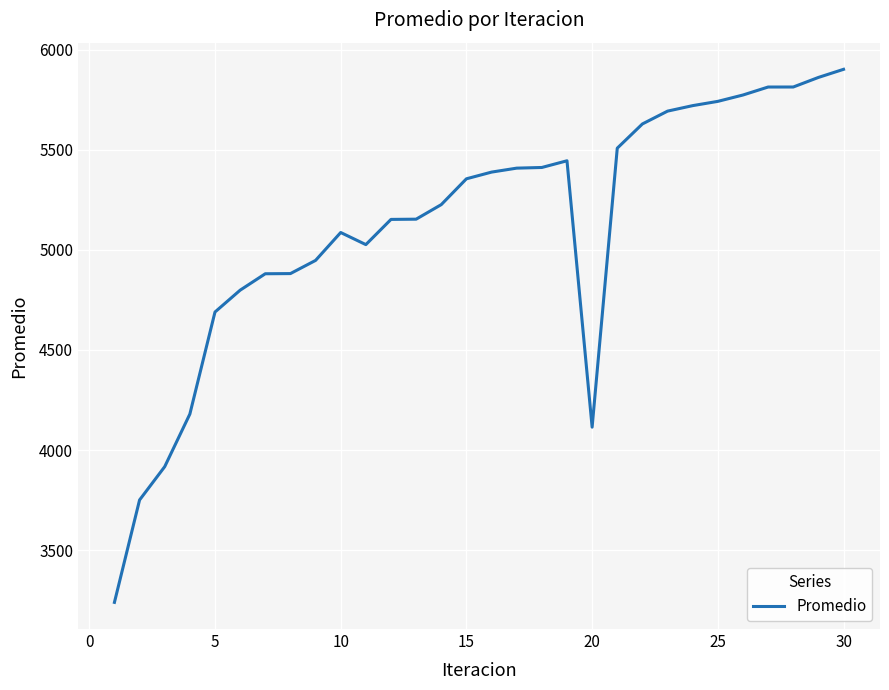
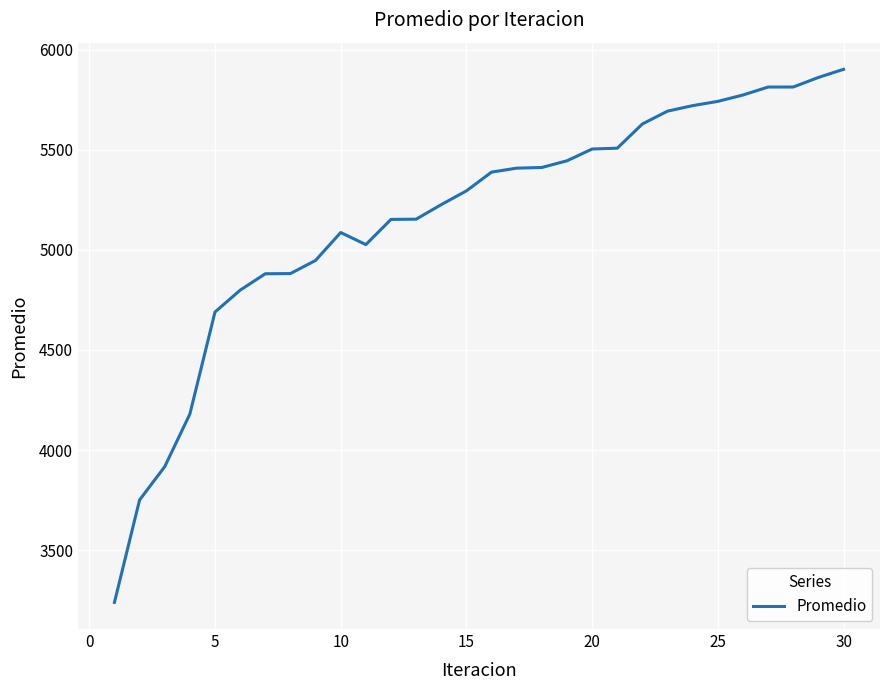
  {
    "5": 4690,
    "10": 5090,
-   "15": 5350,
-   "20": 4110,
+   "15": 5290,
+   "20": 5500,
    "25": 5740,
    "30": 5900
  }
